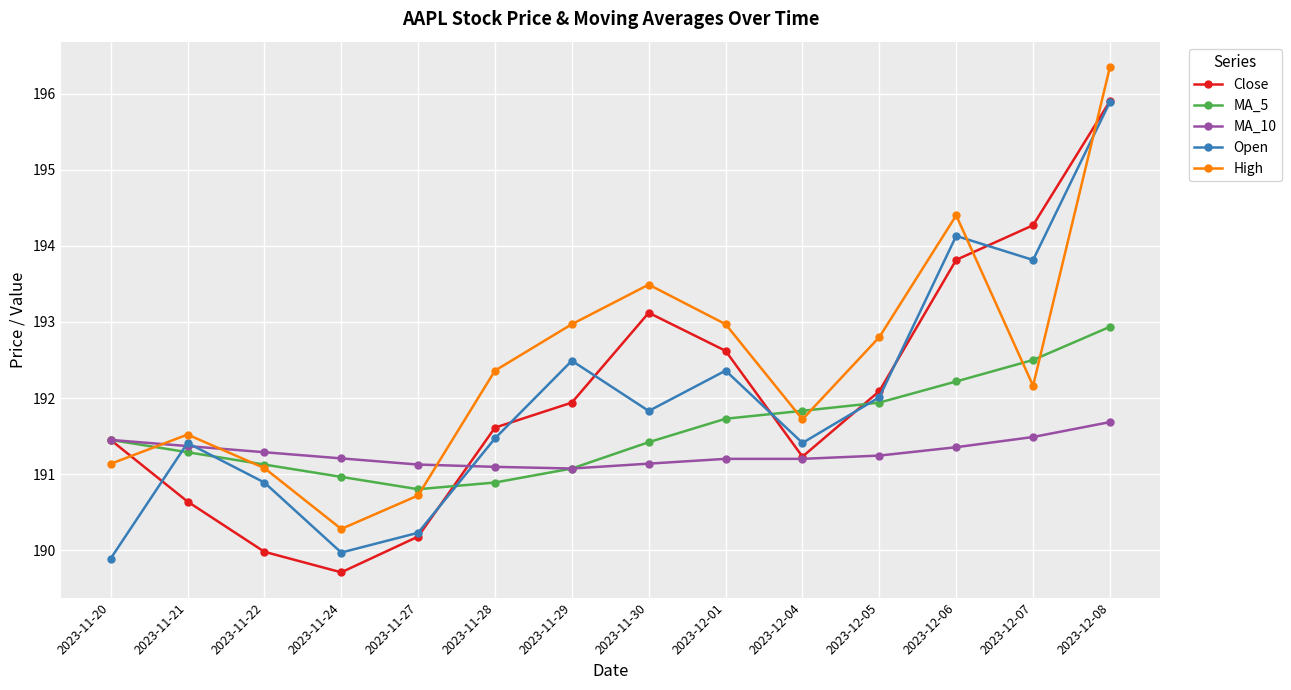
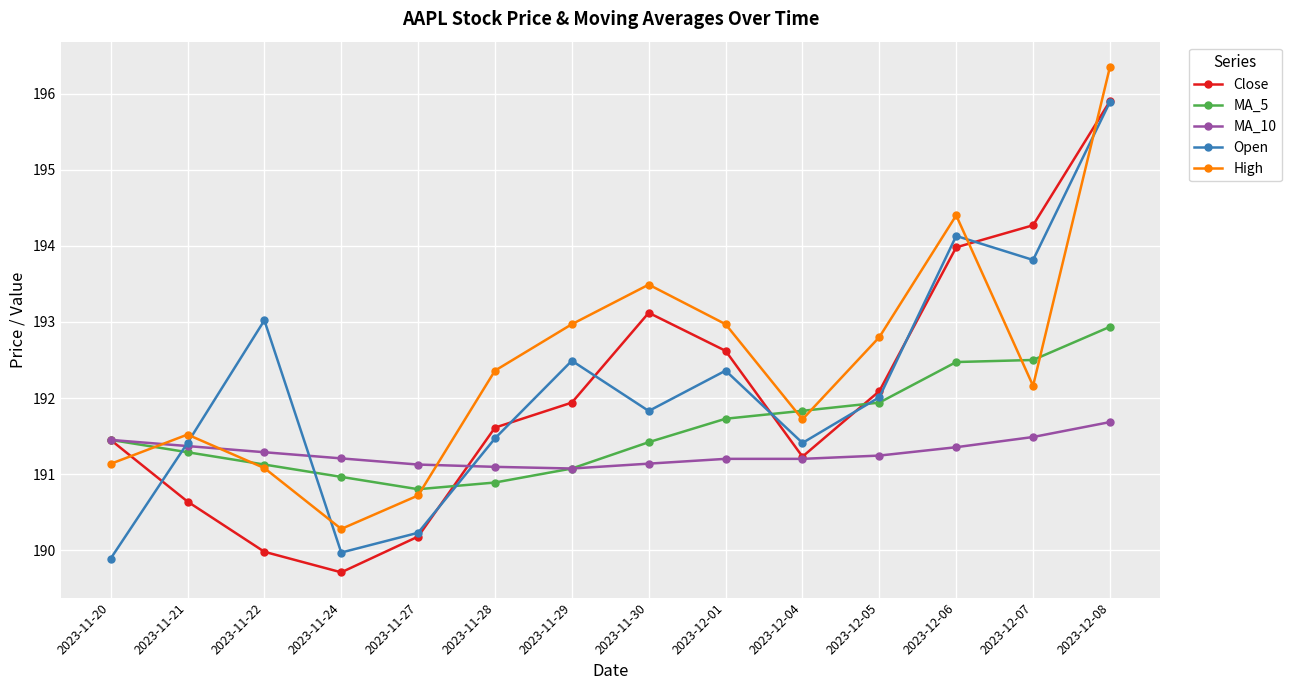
  {
    "Close": {
      "2023-11-21": 190.6,
      "2023-11-22": 190.0,
      "2023-11-24": 189.7,
      "2023-11-27": 190.2,
      "2023-11-28": 191.6,
      "2023-11-29": 191.9,
      "2023-11-30": 193.1,
      "2023-12-01": 192.6,
      "2023-12-05": 192.1,
-     "2023-12-06": 193.8,
+     "2023-12-06": 194.0,
      "2023-12-07": 194.3
    },
    "MA_5": {
      "2023-11-21": 191.3,
      "2023-11-22": 191.1,
      "2023-11-24": 191.0,
      "2023-11-27": 190.8,
      "2023-11-28": 190.9,
      "2023-11-30": 191.4,
      "2023-12-01": 191.7,
      "2023-12-04": 191.8,
      "2023-12-05": 191.9,
-     "2023-12-06": 192.2,
+     "2023-12-06": 192.5,
      "2023-12-07": 192.5,
      "2023-12-08": 192.9
    },
    "MA_10": {
      "2023-11-21": 191.4,
      "2023-11-22": 191.3,
      "2023-11-24": 191.2,
      "2023-11-27": 191.1,
      "2023-11-28": 191.1,
      "2023-11-30": 191.1,
      "2023-12-01": 191.2,
      "2023-12-05": 191.2,
      "2023-12-06": 191.4,
      "2023-12-07": 191.5,
      "2023-12-08": 191.7
    },
    "Open": {
      "2023-11-20": 189.9,
      "2023-11-21": 191.4,
-     "2023-11-22": 190.9,
+     "2023-11-22": 193.0,
      "2023-11-24": 190.0,
      "2023-11-27": 190.2,
      "2023-11-28": 191.5,
      "2023-11-29": 192.5,
      "2023-11-30": 191.8,
      "2023-12-01": 192.4,
      "2023-12-04": 191.4,
      "2023-12-05": 192.0,
      "2023-12-06": 194.1,
      "2023-12-07": 193.8
    },
    "High": {
      "2023-11-20": 191.1,
      "2023-11-21": 191.5,
      "2023-11-22": 191.1,
      "2023-11-24": 190.3,
      "2023-11-27": 190.7,
      "2023-11-28": 192.4,
      "2023-11-29": 193.0,
      "2023-11-30": 193.5,
      "2023-12-01": 193.0,
      "2023-12-04": 191.7,
      "2023-12-05": 192.8,
      "2023-12-06": 194.4,
      "2023-12-07": 192.2,
      "2023-12-08": 196.4
    }
  }
